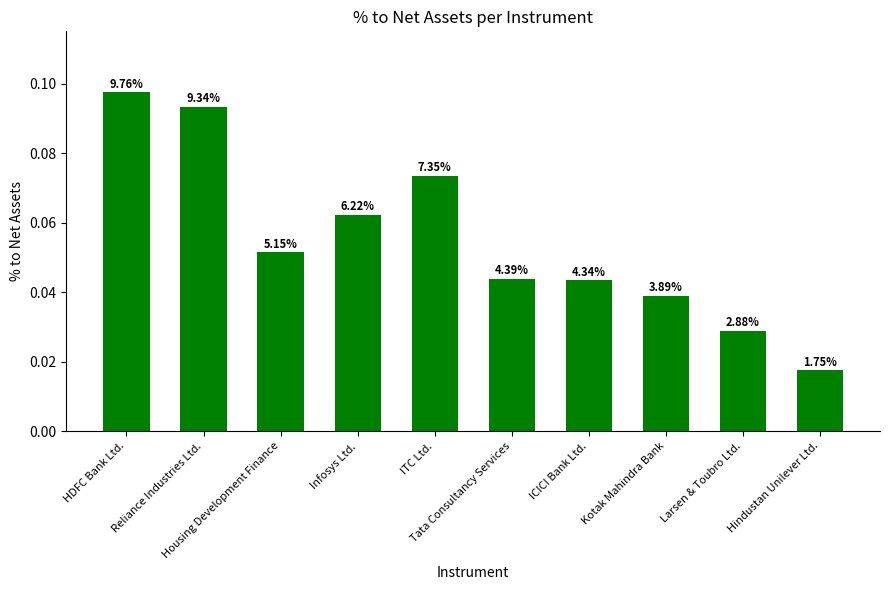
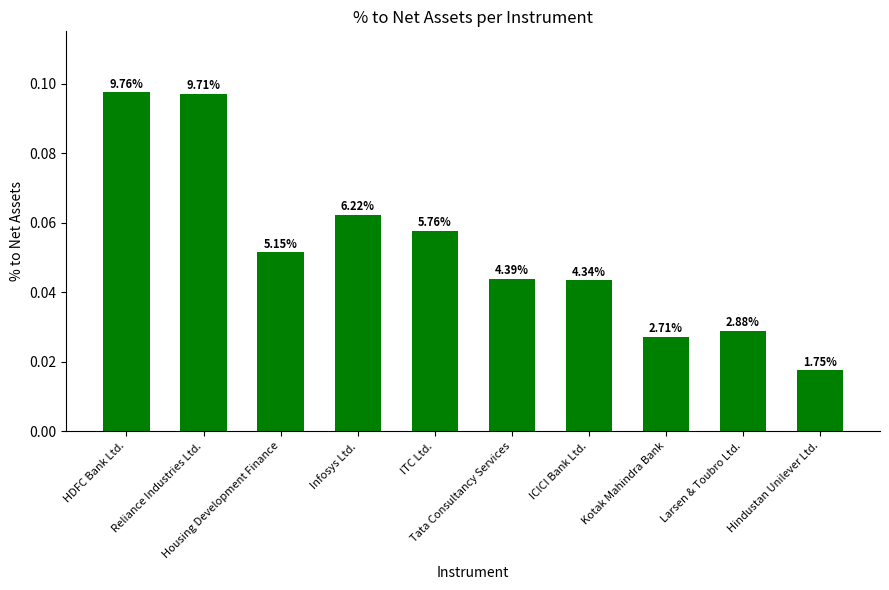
  {
    "HDFC Bank Ltd.": "9.76%",
-   "Reliance Industries Ltd.": "9.34%",
+   "Reliance Industries Ltd.": "9.71%",
    "Housing Development Finance": "5.15%",
    "Infosys Ltd.": "6.22%",
-   "ITC Ltd.": "7.35%",
+   "ITC Ltd.": "5.76%",
    "Tata Consultancy Services": "4.39%",
    "ICICI Bank Ltd.": "4.34%",
-   "Kotak Mahindra Bank": "3.89%",
+   "Kotak Mahindra Bank": "2.71%",
    "Larsen & Toubro Ltd.": "2.88%",
    "Hindustan Unilever Ltd.": "1.75%"
  }
